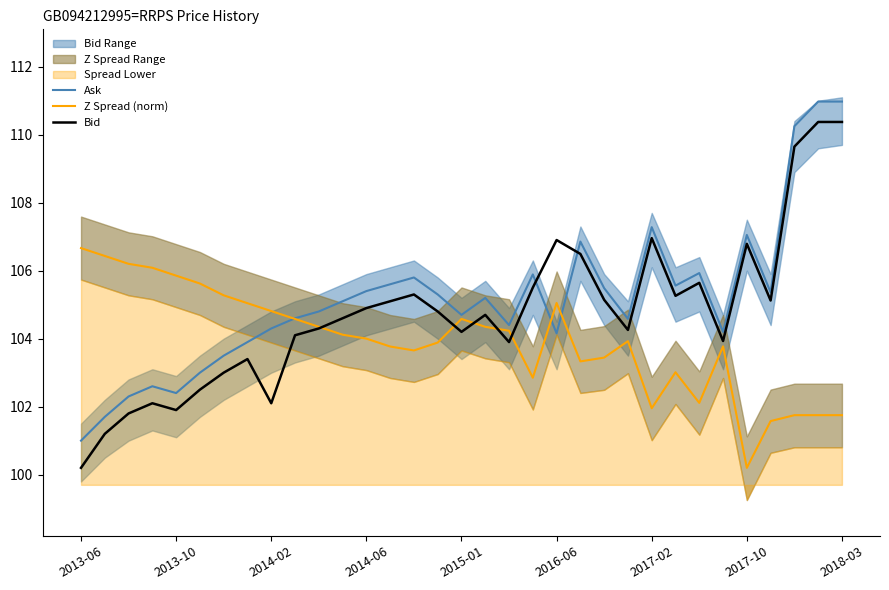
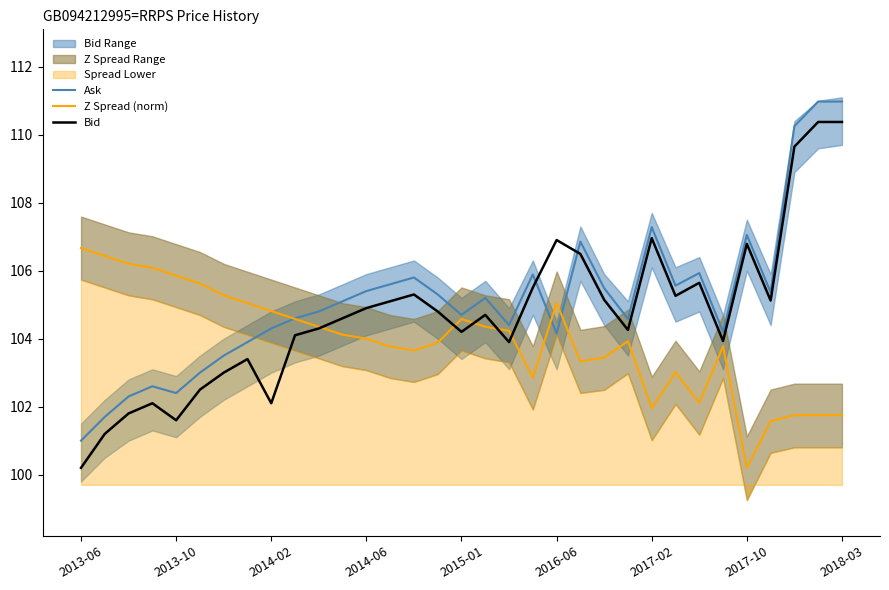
  {
    "Z Spread Range": {
      "2013-06": 1.9,
      "2013-10": 1.9,
      "2014-02": 1.9,
      "2015-01": 1.9,
      "2016-06": 1.9,
      "2017-02": 1.9,
      "2018-03": 1.9
    },
    "Bid": {
      "2013-06": 100.2,
-     "2013-10": 101.9,
+     "2013-10": 101.6,
      "2014-02": 102.1,
      "2015-01": 104.2,
      "2016-06": 106.9,
      "2017-02": 107.0,
      "2017-10": 106.8,
      "2018-03": 110.4
    }
  }
